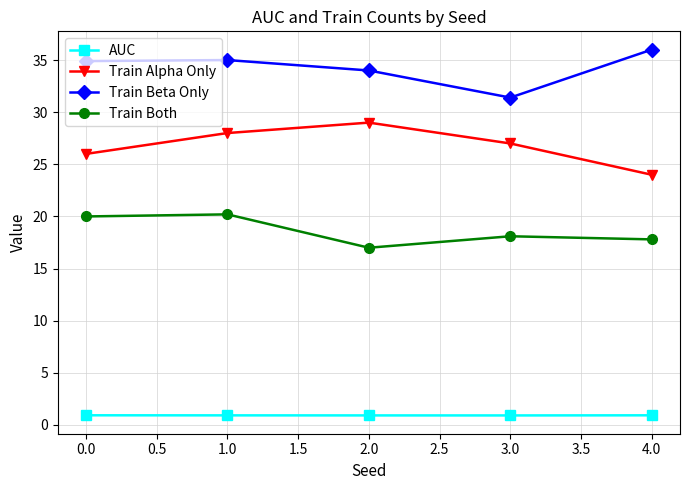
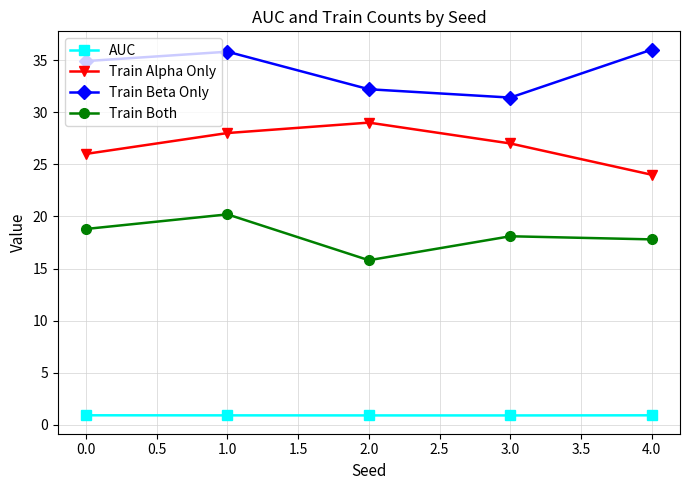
  {
    "AUC": {
      "0.0": 0.9,
      "1.0": 0.9,
      "2.0": 0.9,
      "3.0": 0.9,
      "4.0": 0.9
    },
    "Train Alpha Only": {
      "0.0": 26.0,
      "1.0": 28.0,
      "2.0": 29.0,
      "3.0": 27.0,
      "4.0": 24.0
    },
    "Train Beta Only": {
-     "1.0": 35.0,
-     "2.0": 34.0,
+     "1.0": 35.8,
+     "2.0": 32.2,
      "3.0": 31.4,
      "4.0": 36.0
    },
    "Train Both": {
-     "0.0": 20.0,
+     "0.0": 18.8,
      "1.0": 20.2,
-     "2.0": 17.0,
+     "2.0": 15.8,
      "3.0": 18.1,
      "4.0": 17.8
    }
  }
